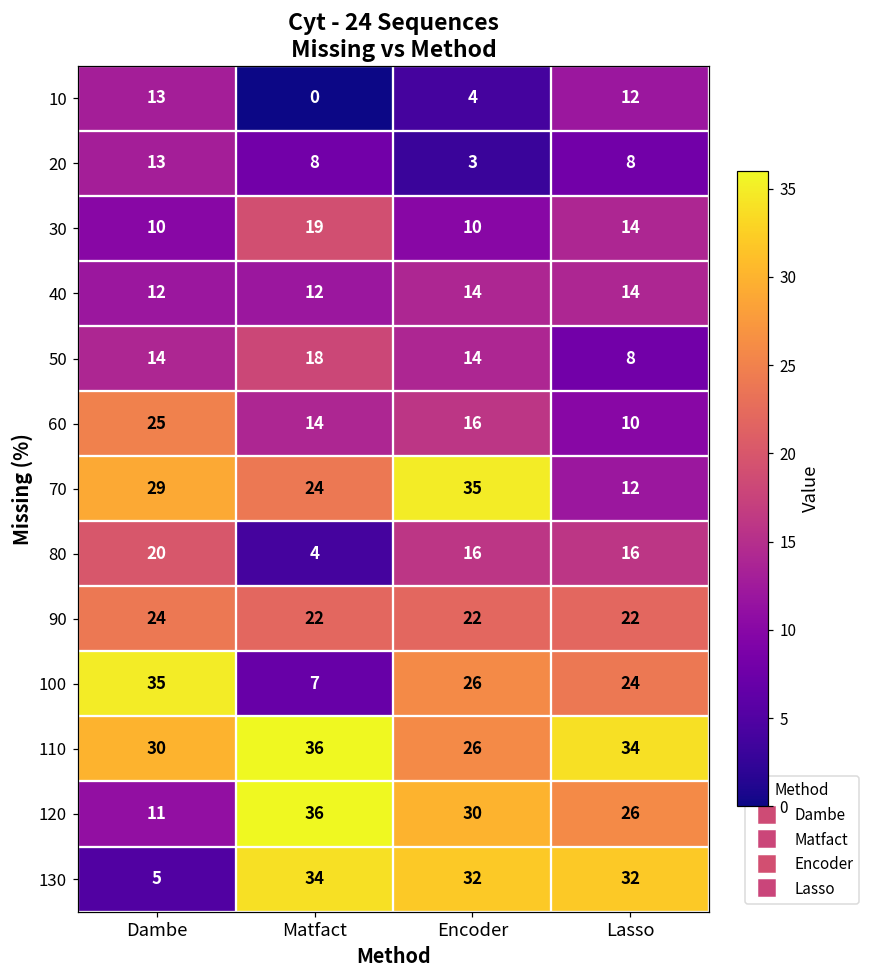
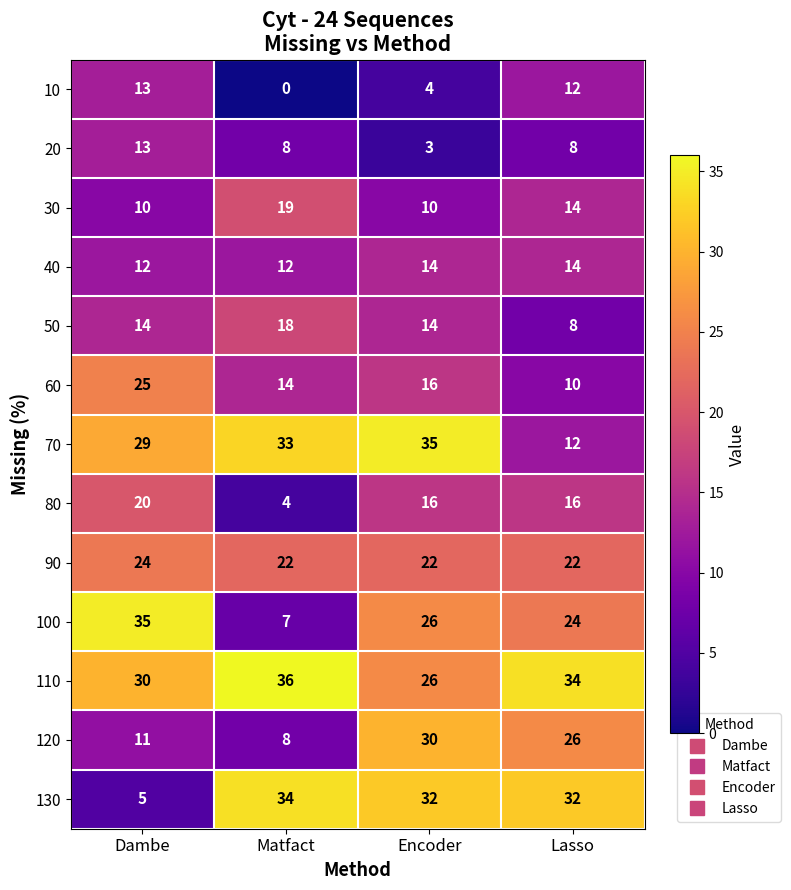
  {
    "10": {
      "Dambe": 13,
      "Matfact": 0,
      "Encoder": 4,
      "Lasso": 12
    },
    "20": {
      "Dambe": 13,
      "Matfact": 8,
      "Encoder": 3,
      "Lasso": 8
    },
    "30": {
      "Dambe": 10,
      "Matfact": 19,
      "Encoder": 10,
      "Lasso": 14
    },
    "40": {
      "Dambe": 12,
      "Matfact": 12,
      "Encoder": 14,
      "Lasso": 14
    },
    "50": {
      "Dambe": 14,
      "Matfact": 18,
      "Encoder": 14,
      "Lasso": 8
    },
    "60": {
      "Dambe": 25,
      "Matfact": 14,
      "Encoder": 16,
      "Lasso": 10
    },
    "70": {
      "Dambe": 29,
-     "Matfact": 24,
+     "Matfact": 33,
      "Encoder": 35,
      "Lasso": 12
    },
    "80": {
      "Dambe": 20,
      "Matfact": 4,
      "Encoder": 16,
      "Lasso": 16
    },
    "90": {
      "Dambe": 24,
      "Matfact": 22,
      "Encoder": 22,
      "Lasso": 22
    },
    "100": {
      "Dambe": 35,
      "Matfact": 7,
      "Encoder": 26,
      "Lasso": 24
    },
    "110": {
      "Dambe": 30,
      "Matfact": 36,
      "Encoder": 26,
      "Lasso": 34
    },
    "120": {
      "Dambe": 11,
-     "Matfact": 36,
+     "Matfact": 8,
      "Encoder": 30,
      "Lasso": 26
    },
    "130": {
      "Dambe": 5,
      "Matfact": 34,
      "Encoder": 32,
      "Lasso": 32
    }
  }
